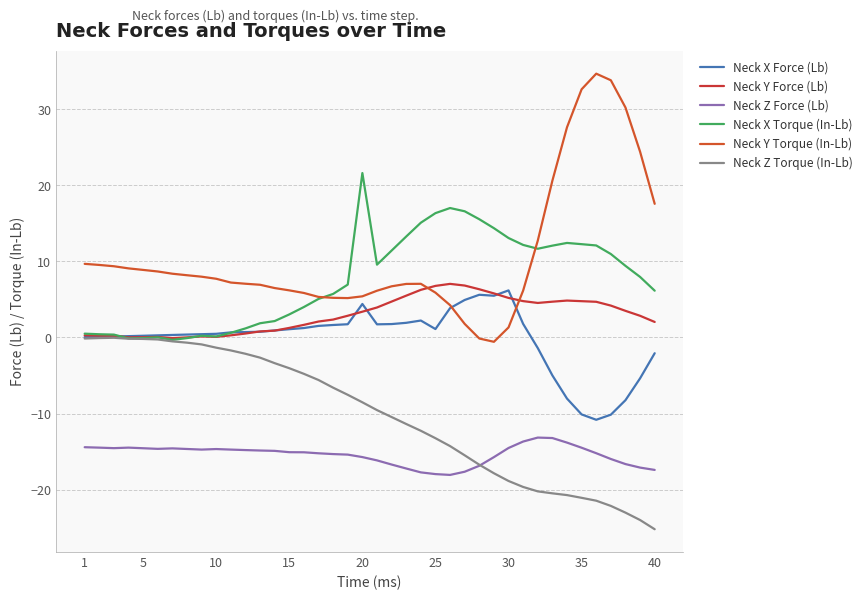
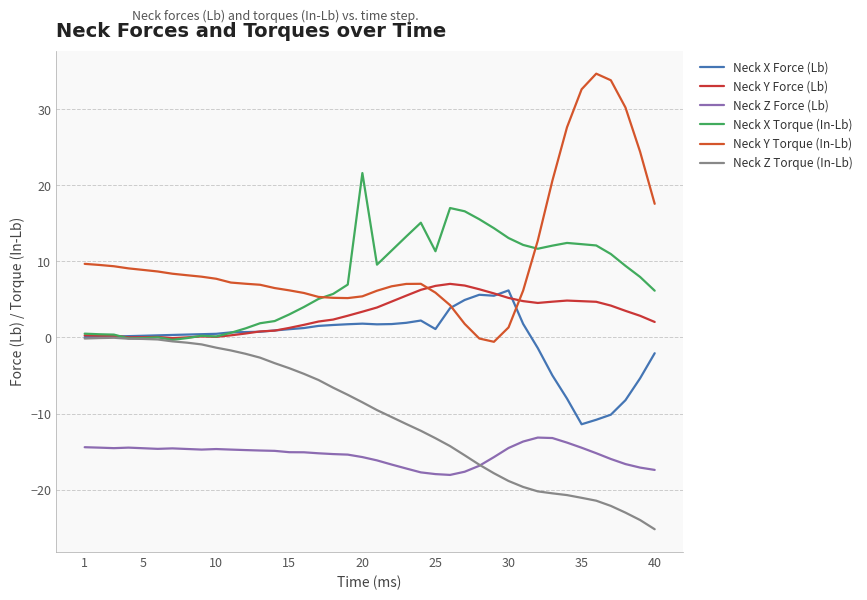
  {
    "Neck X Force (Lb)": {
      "10": 0,
-     "20": 4,
+     "20": 2,
      "25": 1,
      "30": 6,
-     "35": -10,
+     "35": -11,
      "40": -2
    },
    "Neck X Torque (In-Lb)": {
      "15": 3,
      "20": 22,
-     "25": 16,
+     "25": 11,
      "30": 13,
      "35": 12,
      "40": 6
    }
  }
